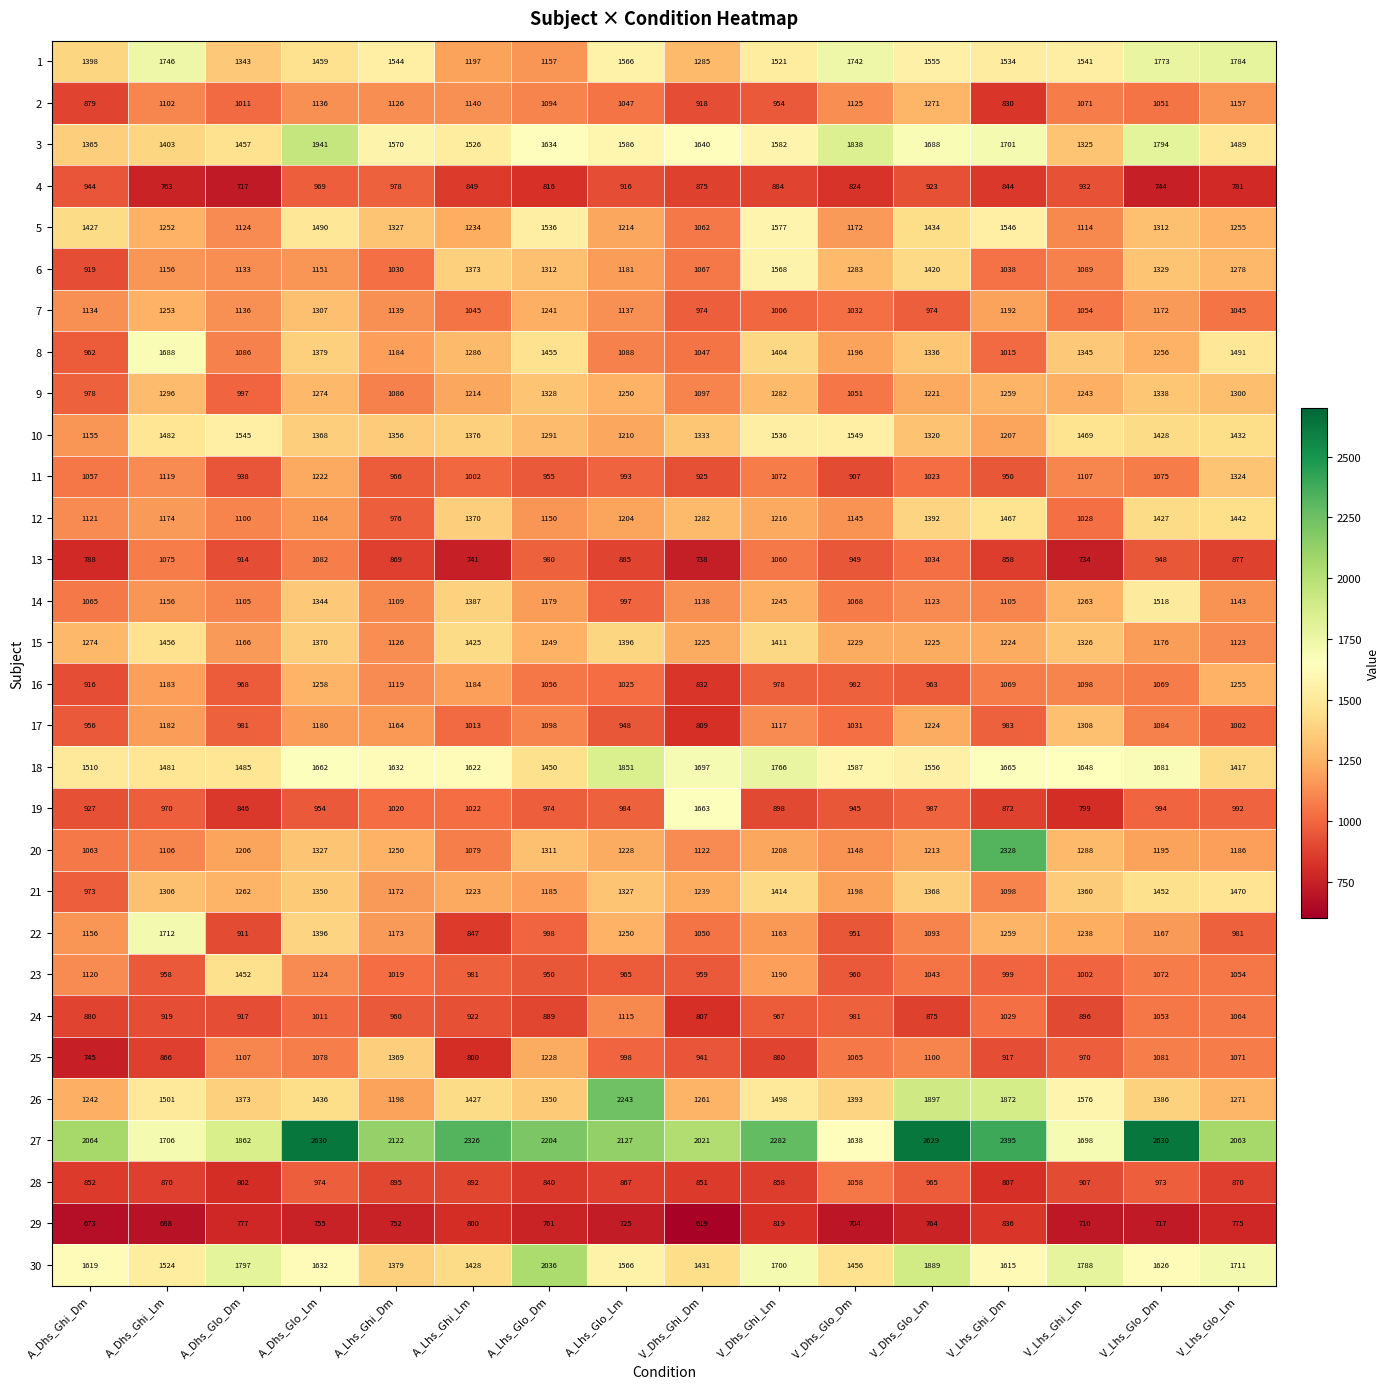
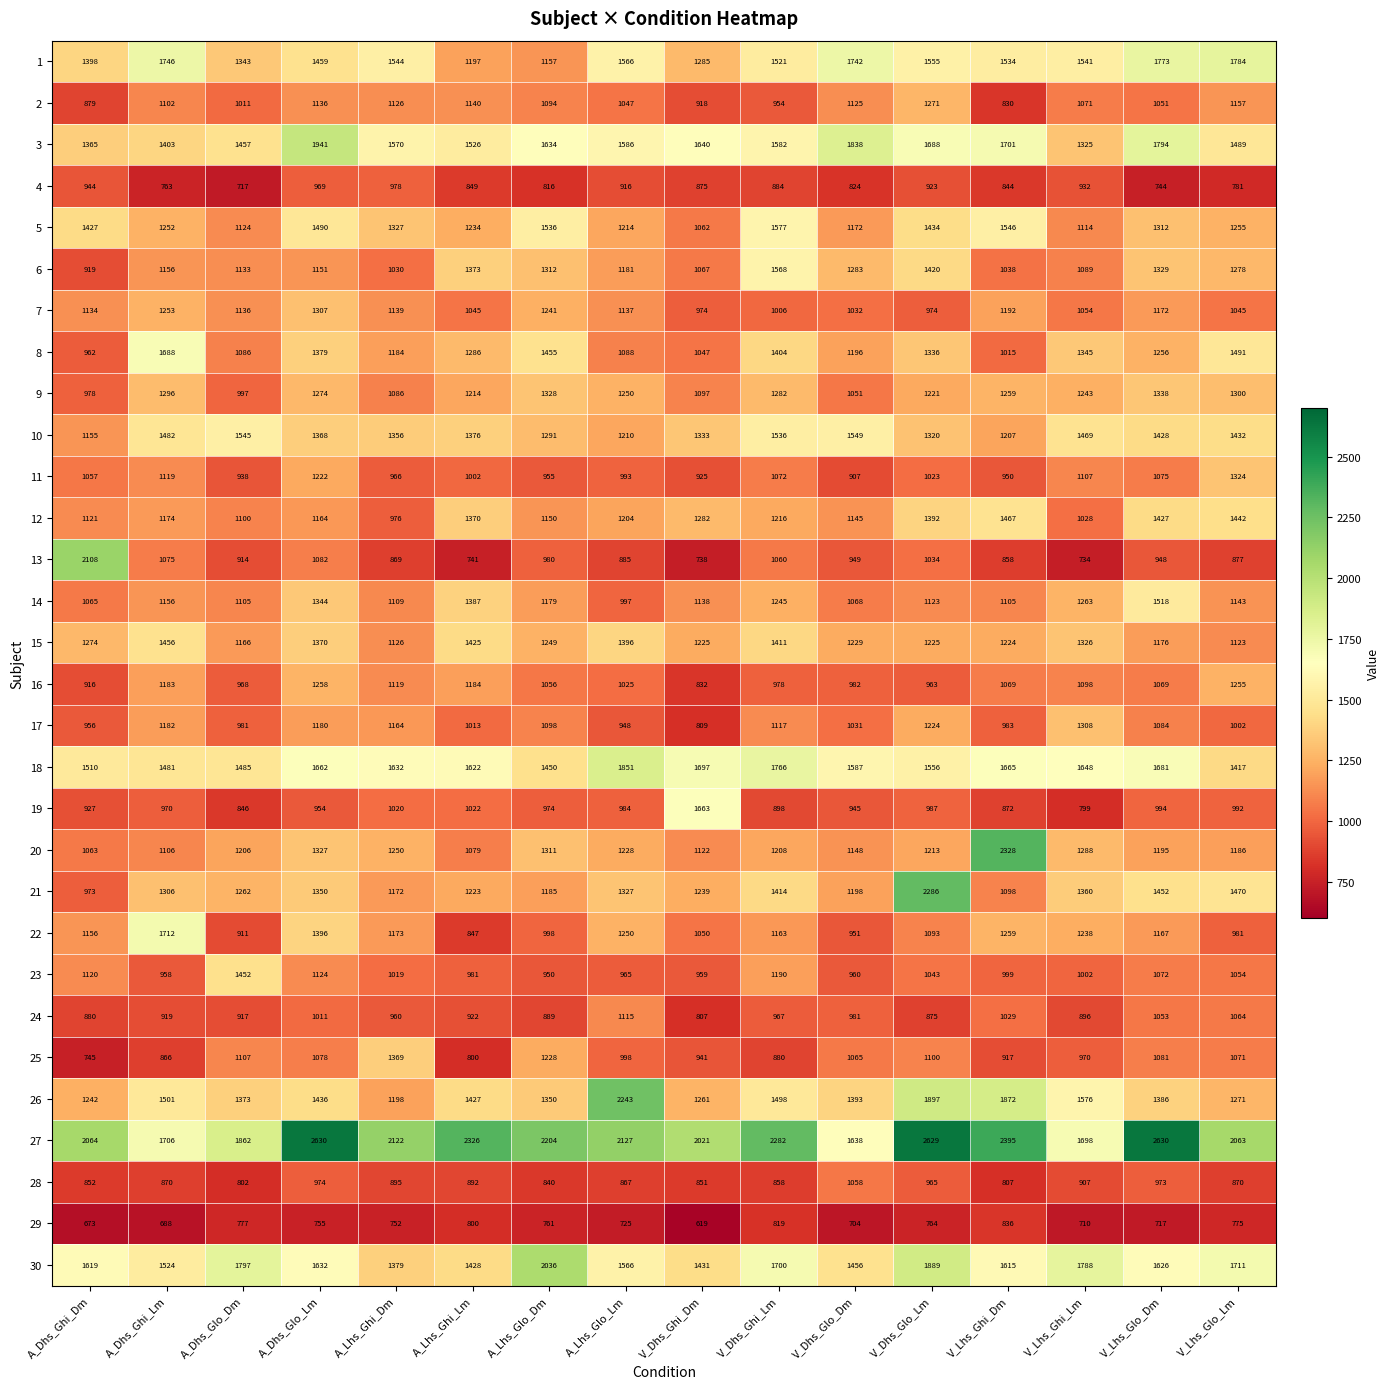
  {
    "13": {
-     "A_Dhs_Ghi_Dm": 788,
+     "A_Dhs_Ghi_Dm": 2108,
      "A_Dhs_Ghi_Lm": 1075,
      "A_Dhs_Glo_Dm": 914,
      "A_Dhs_Glo_Lm": 1082,
      "A_Lhs_Ghi_Dm": 869,
      "A_Lhs_Ghi_Lm": 741,
      "A_Lhs_Glo_Dm": 980,
      "A_Lhs_Glo_Lm": 885,
      "V_Dhs_Ghi_Dm": 738,
      "V_Dhs_Ghi_Lm": 1060,
      "V_Dhs_Glo_Dm": 949,
      "V_Dhs_Glo_Lm": 1034,
      "V_Lhs_Ghi_Dm": 858,
      "V_Lhs_Ghi_Lm": 734,
      "V_Lhs_Glo_Dm": 948,
      "V_Lhs_Glo_Lm": 877
    },
    "21": {
      "A_Dhs_Ghi_Dm": 973,
      "A_Dhs_Ghi_Lm": 1306,
      "A_Dhs_Glo_Dm": 1262,
      "A_Dhs_Glo_Lm": 1350,
      "A_Lhs_Ghi_Dm": 1172,
      "A_Lhs_Ghi_Lm": 1223,
      "A_Lhs_Glo_Dm": 1185,
      "A_Lhs_Glo_Lm": 1327,
      "V_Dhs_Ghi_Dm": 1239,
      "V_Dhs_Ghi_Lm": 1414,
      "V_Dhs_Glo_Dm": 1198,
-     "V_Dhs_Glo_Lm": 1368,
+     "V_Dhs_Glo_Lm": 2286,
      "V_Lhs_Ghi_Dm": 1098,
      "V_Lhs_Ghi_Lm": 1360,
      "V_Lhs_Glo_Dm": 1452,
      "V_Lhs_Glo_Lm": 1470
    }
  }
